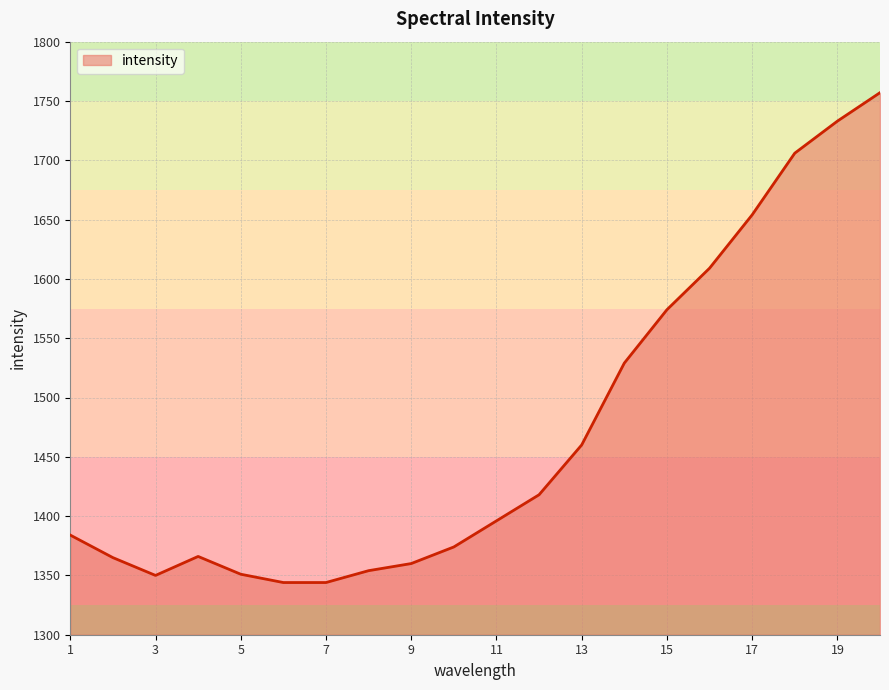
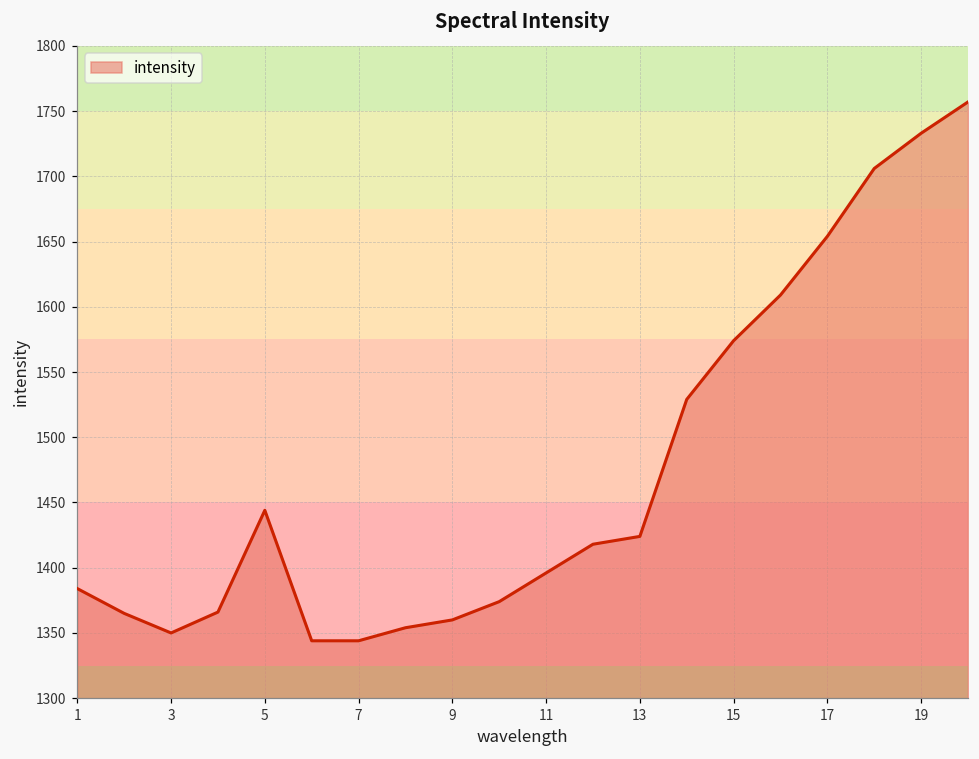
  {
    "1": 1384,
    "3": 1350,
-   "5": 1351,
+   "5": 1444,
    "7": 1344,
    "9": 1360,
    "11": 1396,
-   "13": 1460,
+   "13": 1424,
    "15": 1574,
    "17": 1654,
    "19": 1733
  }
